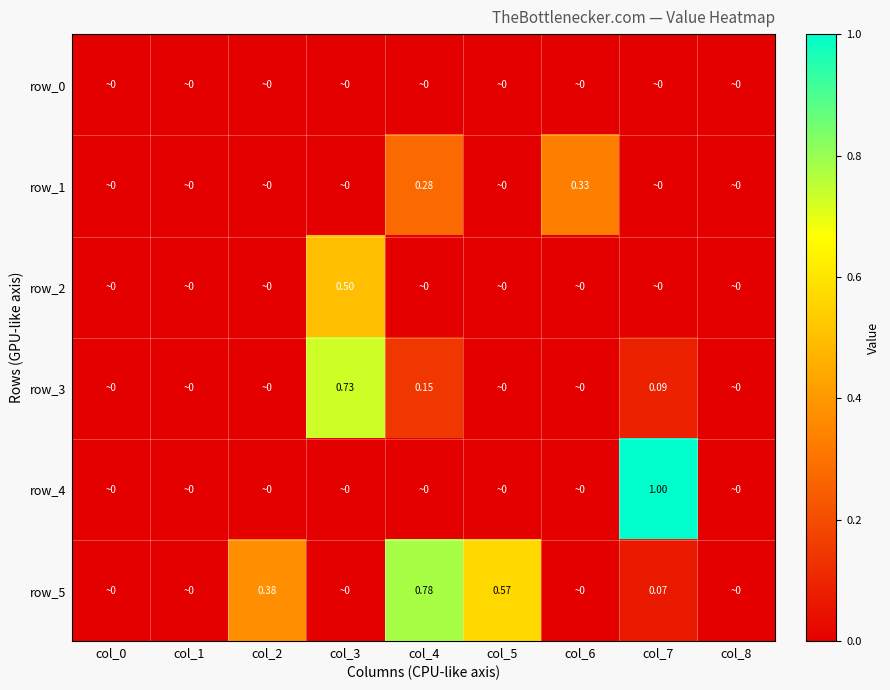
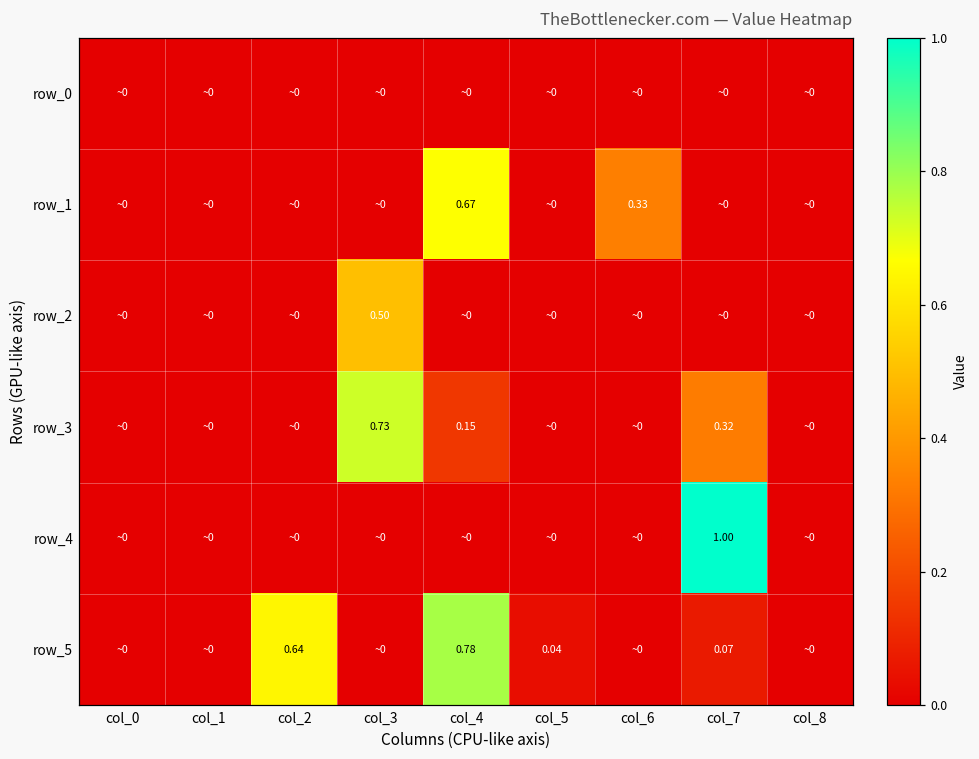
  {
    "row_0": {
      "col_0": 0,
      "col_1": 0,
      "col_2": 0,
      "col_3": 0,
      "col_4": 0,
      "col_5": 0,
      "col_6": 0,
      "col_7": 0,
      "col_8": 0
    },
    "row_1": {
      "col_0": 0,
      "col_1": 0,
      "col_2": 0,
      "col_3": 0,
-     "col_4": 0.28,
+     "col_4": 0.67,
      "col_5": 0,
      "col_6": 0.33,
      "col_7": 0,
      "col_8": 0
    },
    "row_2": {
      "col_0": 0,
      "col_1": 0,
      "col_2": 0,
      "col_3": 0.50,
      "col_4": 0,
      "col_5": 0,
      "col_6": 0,
      "col_7": 0,
      "col_8": 0
    },
    "row_3": {
      "col_0": 0,
      "col_1": 0,
      "col_2": 0,
      "col_3": 0.73,
      "col_4": 0.15,
      "col_5": 0,
      "col_6": 0,
-     "col_7": 0.09,
+     "col_7": 0.32,
      "col_8": 0
    },
    "row_4": {
      "col_0": 0,
      "col_1": 0,
      "col_2": 0,
      "col_3": 0,
      "col_4": 0,
      "col_5": 0,
      "col_6": 0,
      "col_7": 1.00,
      "col_8": 0
    },
    "row_5": {
      "col_0": 0,
      "col_1": 0,
-     "col_2": 0.38,
+     "col_2": 0.64,
      "col_3": 0,
      "col_4": 0.78,
-     "col_5": 0.57,
+     "col_5": 0.04,
      "col_6": 0,
      "col_7": 0.07,
      "col_8": 0
    }
  }
